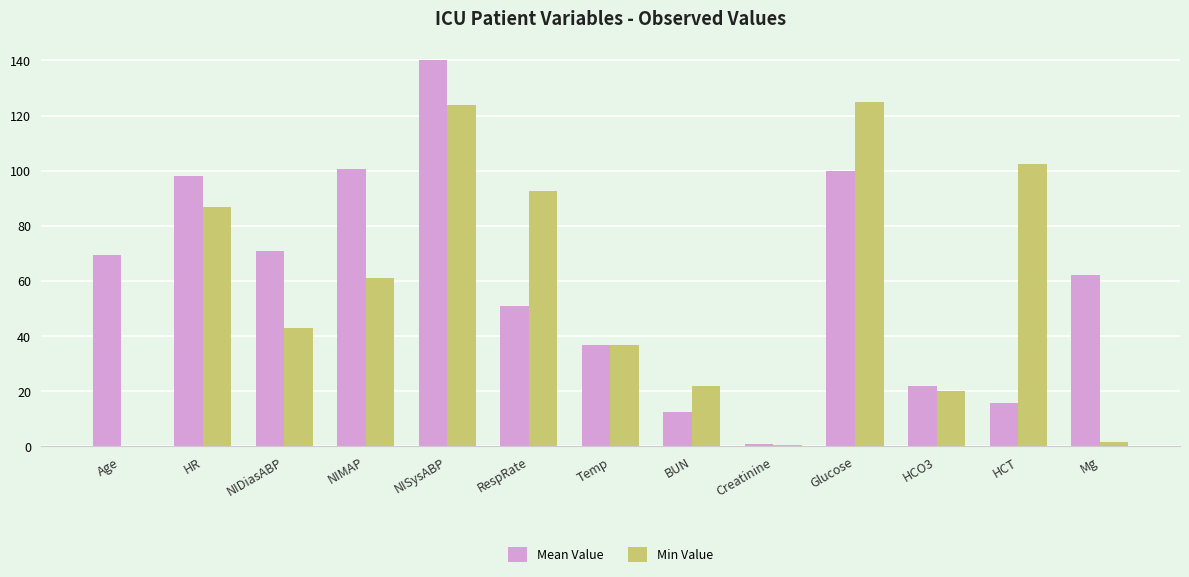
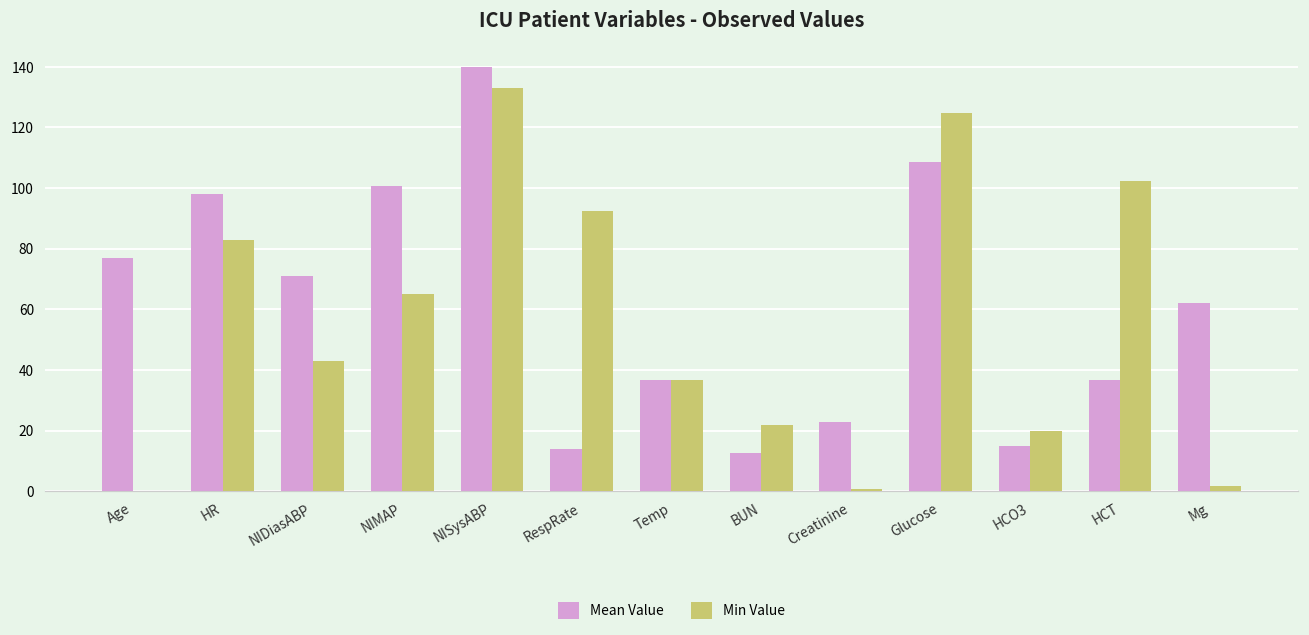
  {
    "Mean Value": {
-     "Age": 69,
+     "Age": 77,
      "HR": 98,
      "NIDiasABP": 71,
      "NIMAP": 101,
      "NISysABP": 140,
-     "RespRate": 51,
+     "RespRate": 14,
      "Temp": 37,
      "BUN": 13,
-     "Creatinine": 1,
-     "Glucose": 100,
-     "HCO3": 22,
-     "HCT": 16,
+     "Creatinine": 23,
+     "Glucose": 109,
+     "HCO3": 15,
+     "HCT": 37,
      "Mg": 62
    },
    "Min Value": {
      "Age": 0,
-     "HR": 87,
+     "HR": 83,
      "NIDiasABP": 43,
-     "NIMAP": 61,
-     "NISysABP": 124,
+     "NIMAP": 65,
+     "NISysABP": 133,
      "RespRate": 93,
      "Temp": 37,
      "BUN": 22,
      "Glucose": 125,
      "HCO3": 20,
      "HCT": 102,
      "Mg": 2
    }
  }
